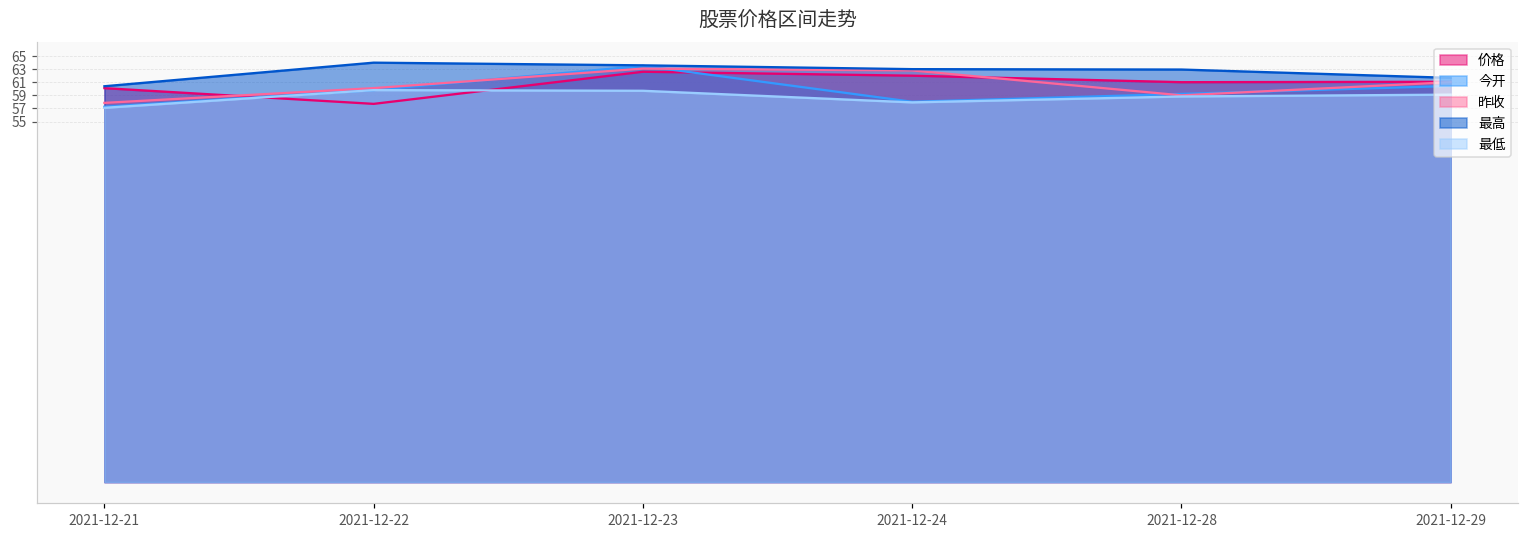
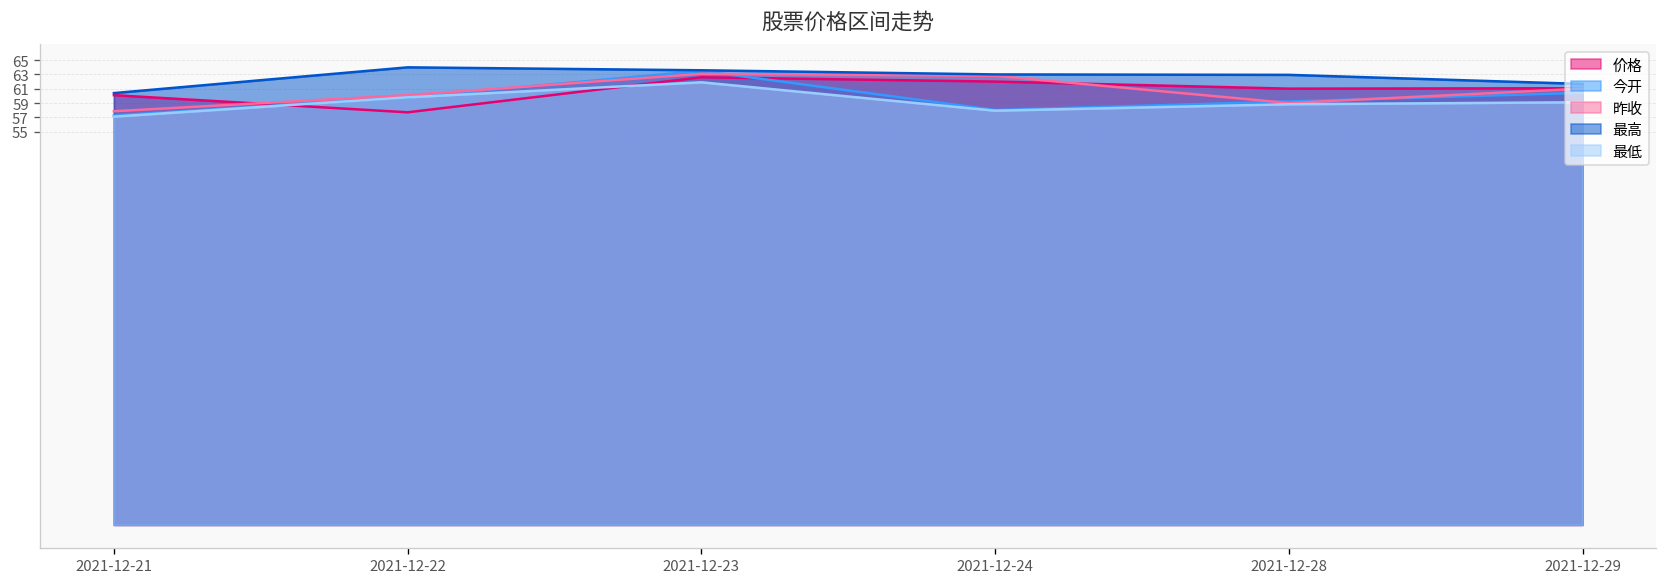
  {
    "价格": {
      "2021-12-22": 58,
      "2021-12-23": 63,
      "2021-12-24": 62,
      "2021-12-28": 61
    },
    "昨收": {
      "2021-12-21": 58
    },
    "最高": {
      "2021-12-22": 64,
      "2021-12-28": 63
    },
    "最低": {
-     "2021-12-23": 60
+     "2021-12-23": 62
    }
  }
